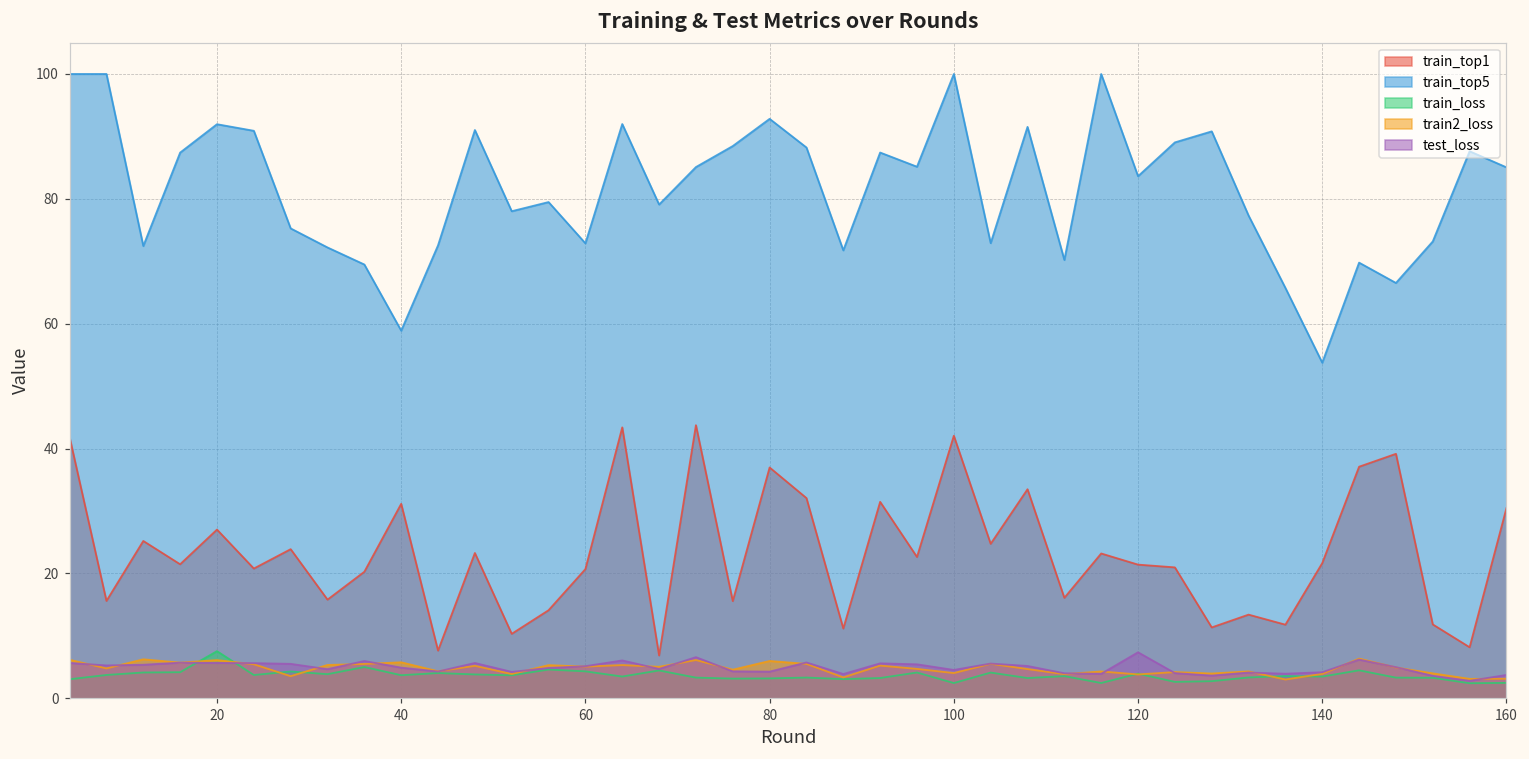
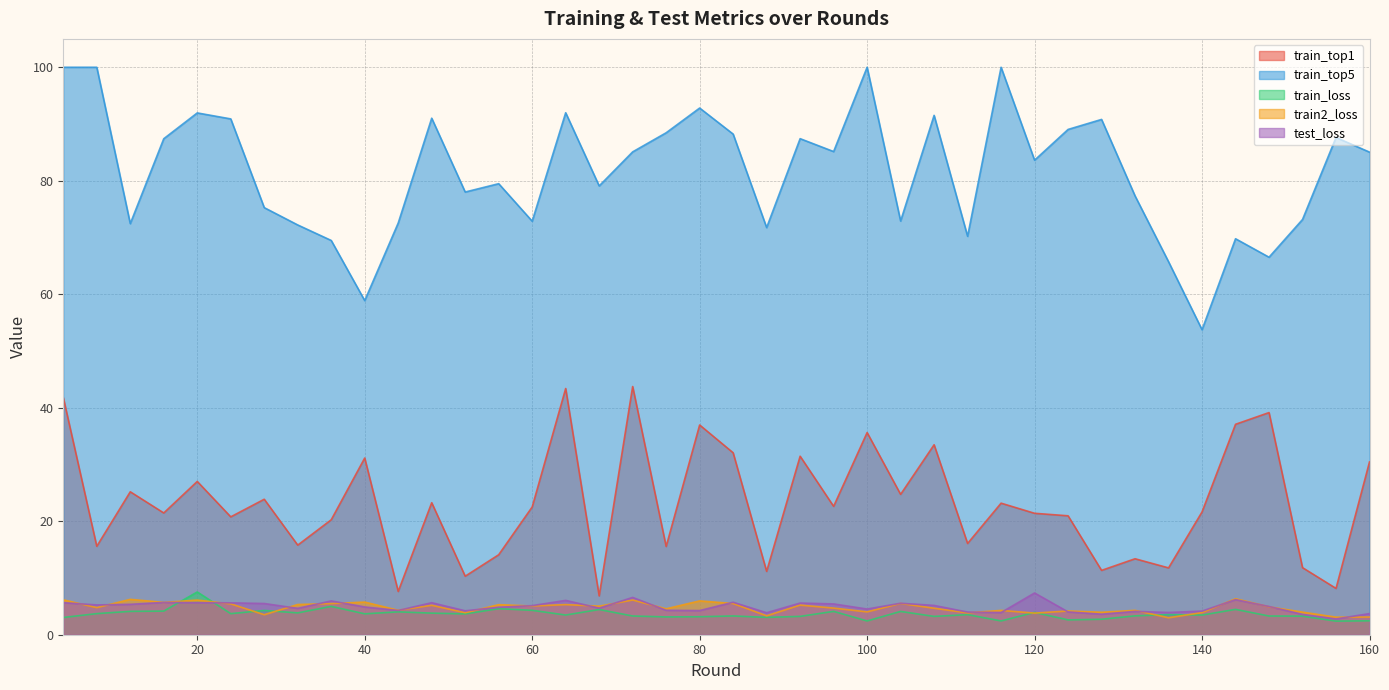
  {
    "train_top1": {
      "20": 27,
      "40": 31,
-     "60": 21,
+     "60": 23,
      "80": 37,
-     "100": 42,
+     "100": 36,
      "120": 21,
      "140": 22,
      "160": 30
    },
    "train_top5": {
      "20": 92,
      "40": 59,
      "60": 73,
      "80": 93,
      "100": 100,
      "120": 84,
      "140": 54,
      "160": 85
    },
    "train_loss": {
      "20": 8,
      "40": 4,
      "60": 4,
      "80": 3,
      "100": 2,
      "160": 2
    },
    "train2_loss": {
      "40": 6,
      "80": 6,
      "100": 4,
      "160": 3
    },
    "test_loss": {
      "40": 5,
      "80": 4,
      "100": 5,
      "120": 7,
      "160": 4
    }
  }
